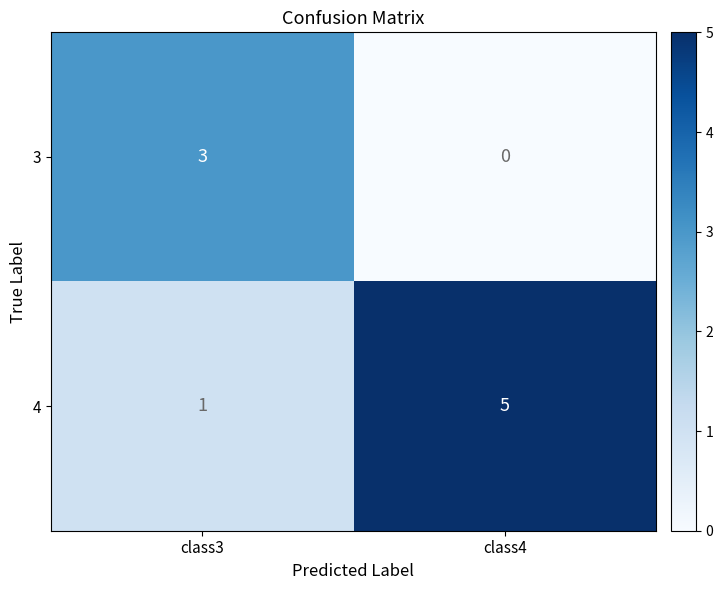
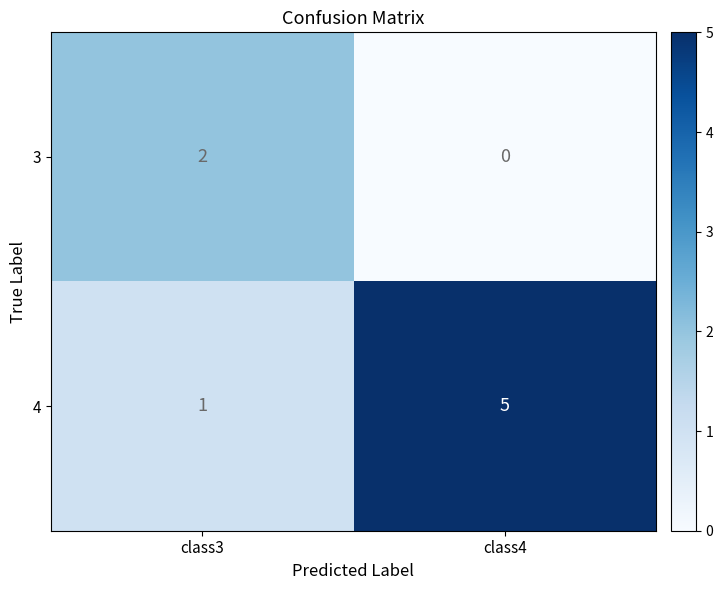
  {
    "3": {
-     "class3": 3,
+     "class3": 2,
      "class4": 0
    },
    "4": {
      "class3": 1,
      "class4": 5
    }
  }
